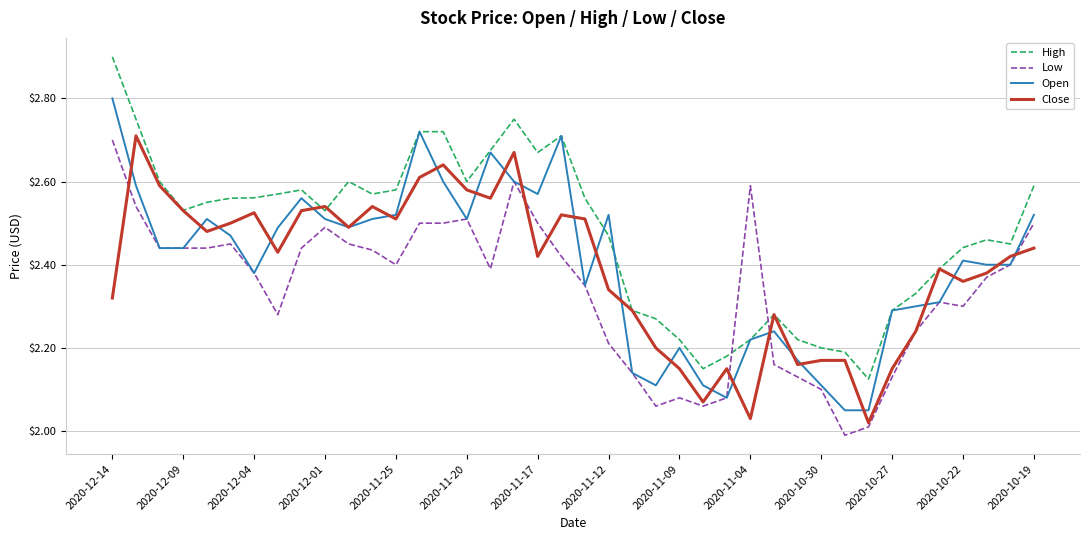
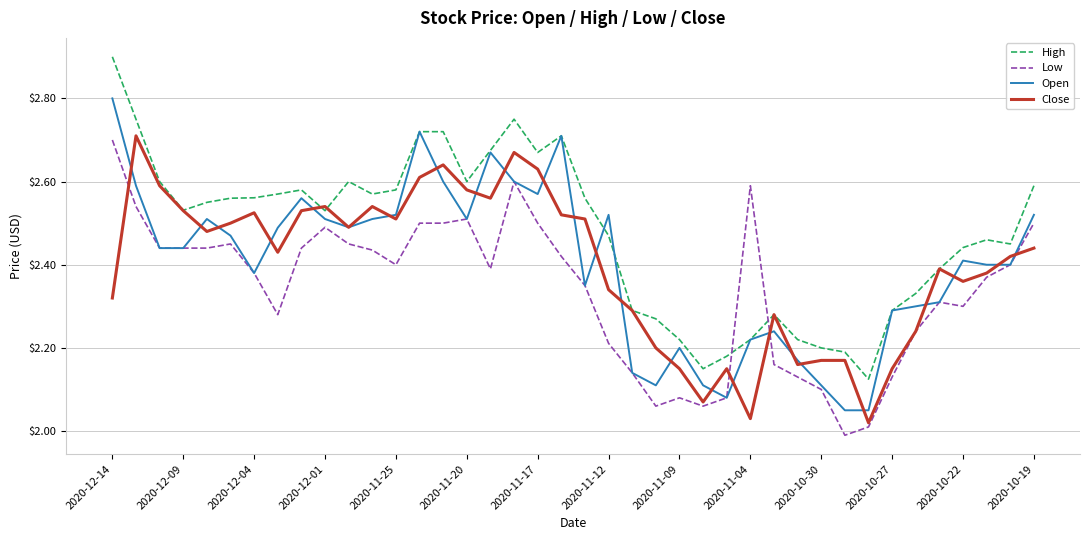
  {
    "High": {
      "2020-12-14": "$2.90",
      "2020-12-04": "$2.56",
      "2020-12-01": "$2.53",
      "2020-11-25": "$2.58",
      "2020-11-20": "$2.60",
      "2020-11-17": "$2.67",
      "2020-11-12": "$2.47",
      "2020-11-09": "$2.22",
      "2020-10-30": "$2.20",
      "2020-10-22": "$2.44",
      "2020-10-19": "$2.59"
    },
    "Low": {
      "2020-12-14": "$2.70",
      "2020-12-01": "$2.49",
      "2020-11-25": "$2.40",
      "2020-11-17": "$2.50",
      "2020-11-12": "$2.21",
      "2020-11-09": "$2.08",
      "2020-11-04": "$2.59",
      "2020-10-30": "$2.10",
      "2020-10-27": "$2.13",
      "2020-10-22": "$2.30",
      "2020-10-19": "$2.50"
    },
    "Open": {
      "2020-12-14": "$2.80",
      "2020-12-01": "$2.51",
      "2020-11-25": "$2.52",
      "2020-11-17": "$2.57",
      "2020-11-12": "$2.52",
      "2020-11-09": "$2.20",
      "2020-10-30": "$2.11",
      "2020-10-22": "$2.41",
      "2020-10-19": "$2.52"
    },
    "Close": {
      "2020-12-14": "$2.32",
      "2020-12-04": "$2.53",
      "2020-12-01": "$2.54",
      "2020-11-25": "$2.51",
      "2020-11-20": "$2.58",
-     "2020-11-17": "$2.42",
+     "2020-11-17": "$2.63",
      "2020-11-12": "$2.34",
      "2020-11-09": "$2.15",
      "2020-11-04": "$2.03",
      "2020-10-30": "$2.17",
      "2020-10-27": "$2.15",
      "2020-10-22": "$2.36",
      "2020-10-19": "$2.44"
    }
  }
